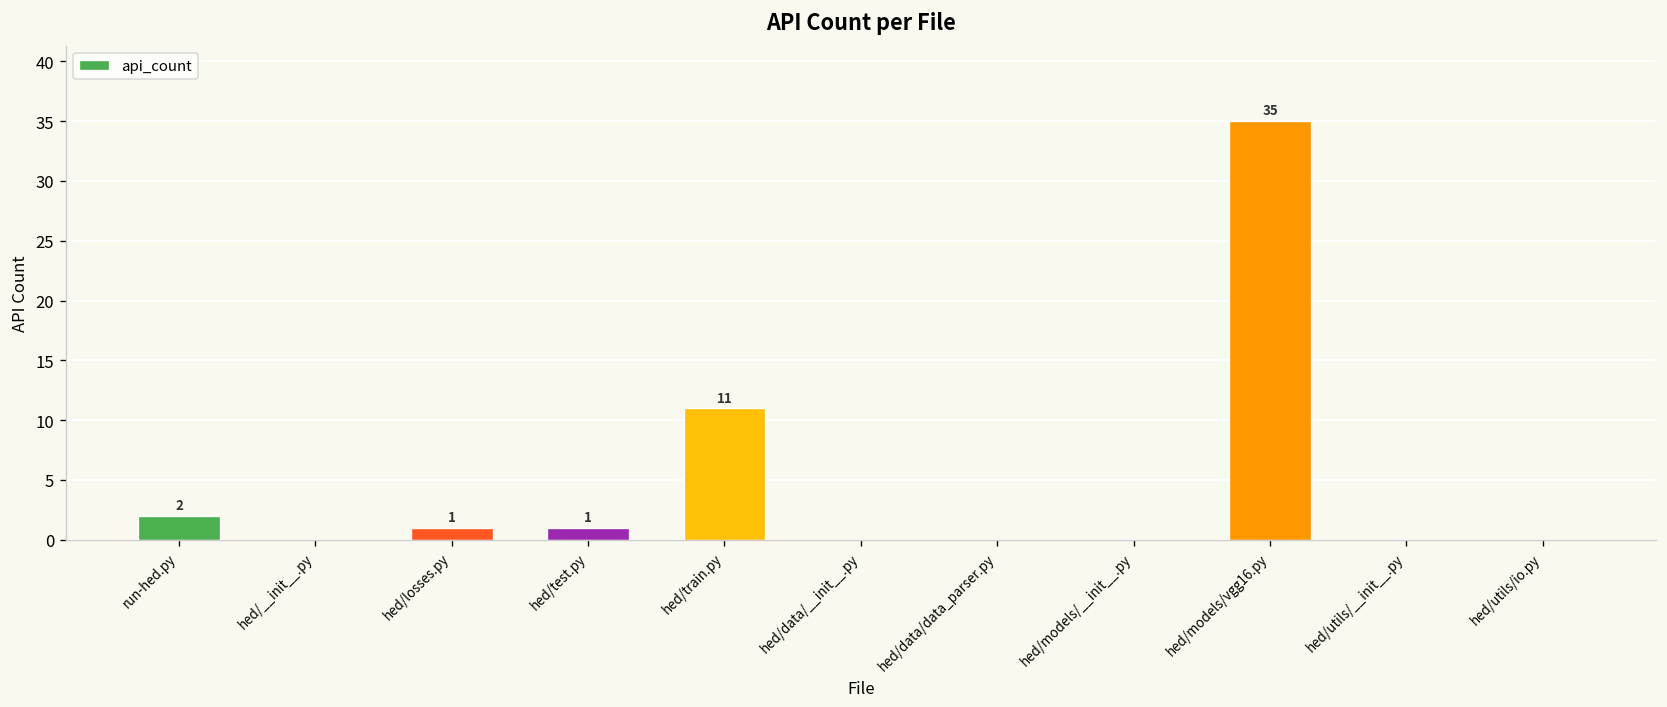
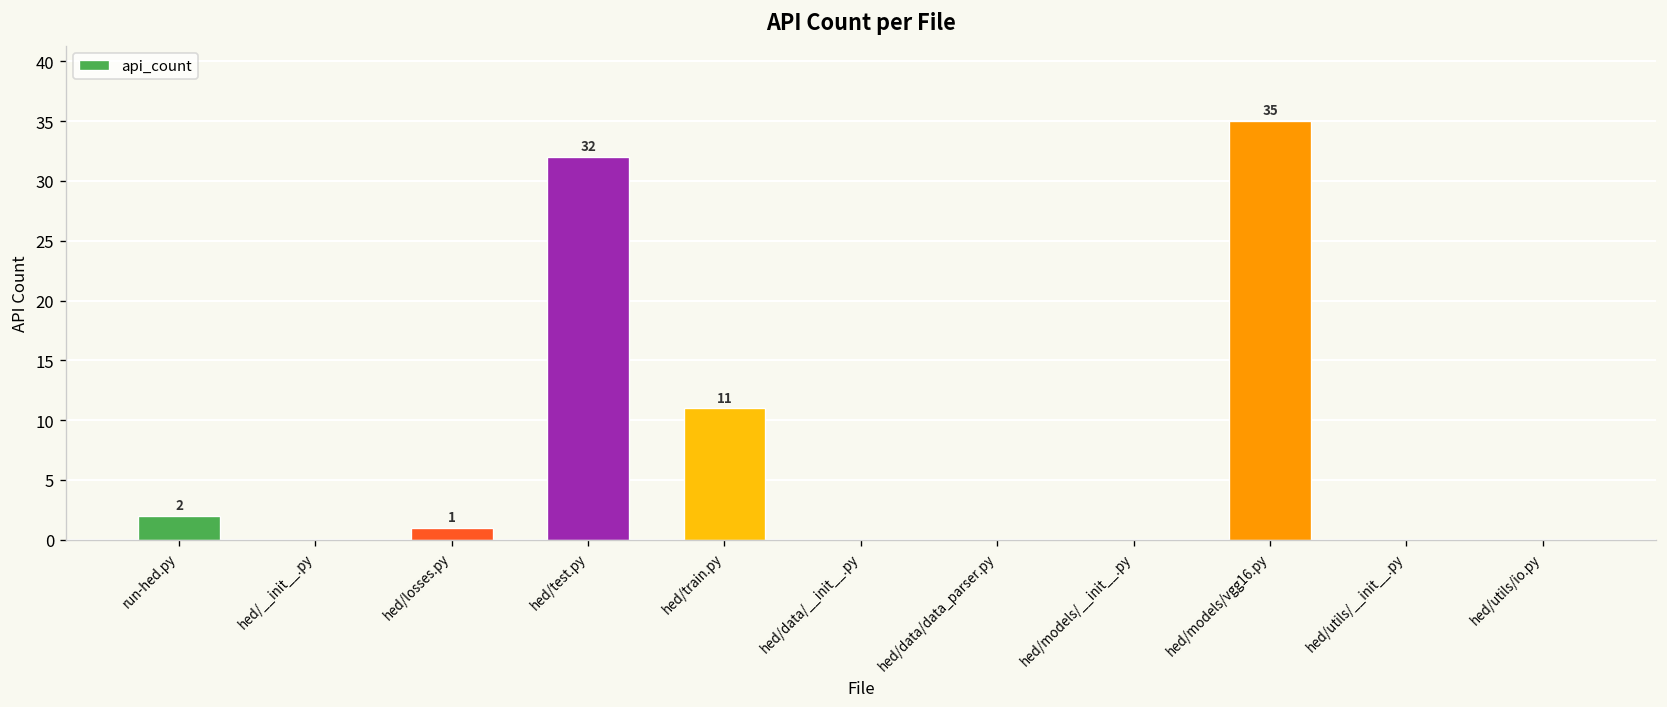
  {
    "run-hed.py": 2,
    "hed/losses.py": 1,
-   "hed/test.py": 1,
+   "hed/test.py": 32,
    "hed/train.py": 11,
    "hed/models/vgg16.py": 35
  }
